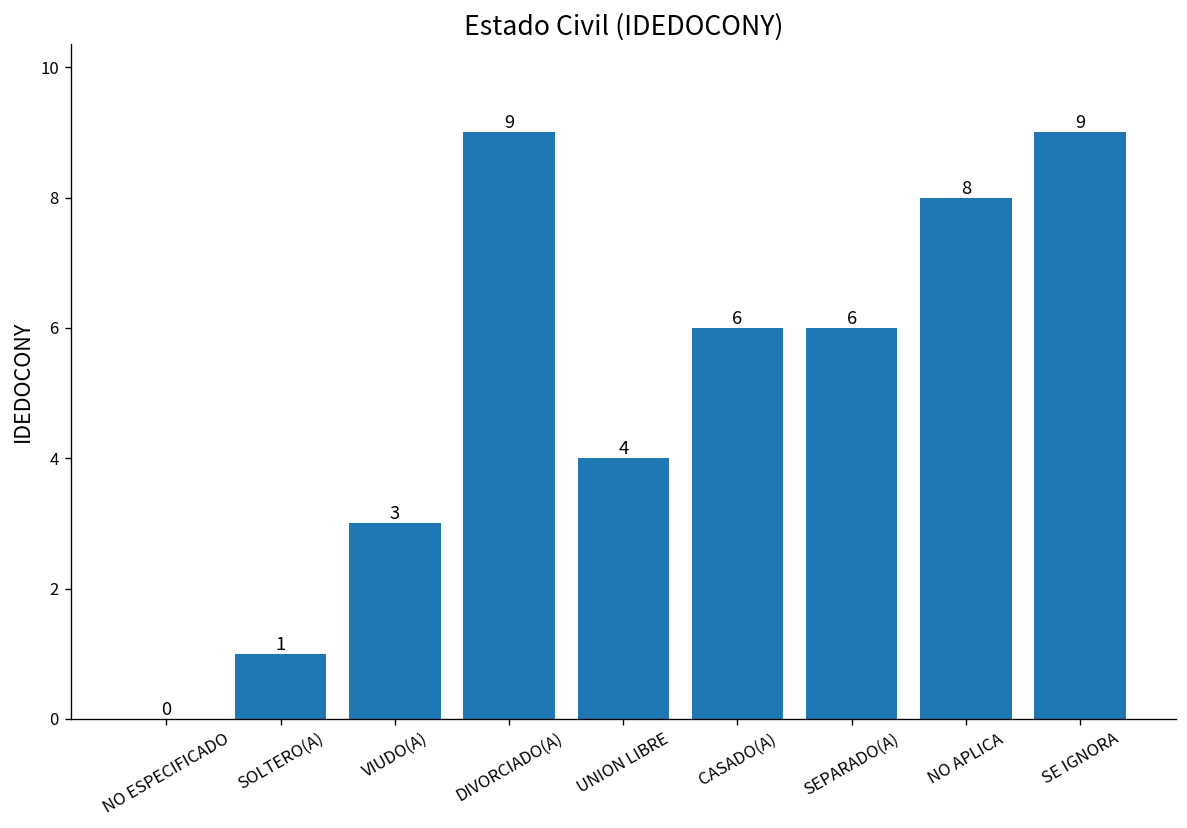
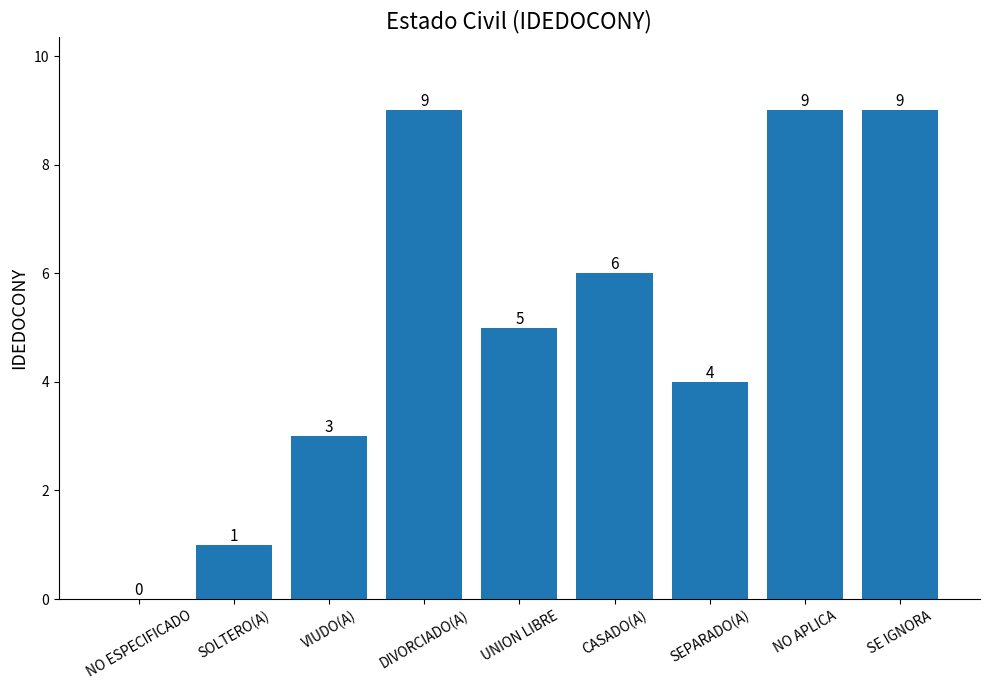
  {
    "NO ESPECIFICADO": 0,
    "SOLTERO(A)": 1,
    "VIUDO(A)": 3,
    "DIVORCIADO(A)": 9,
-   "UNION LIBRE": 4,
+   "UNION LIBRE": 5,
    "CASADO(A)": 6,
-   "SEPARADO(A)": 6,
-   "NO APLICA": 8,
+   "SEPARADO(A)": 4,
+   "NO APLICA": 9,
    "SE IGNORA": 9
  }
